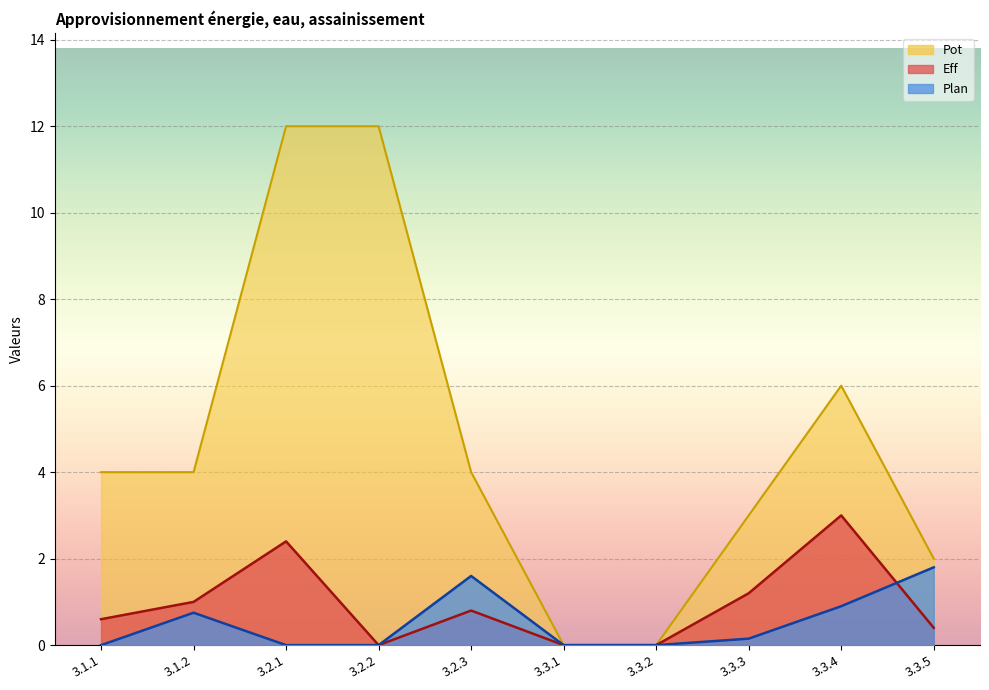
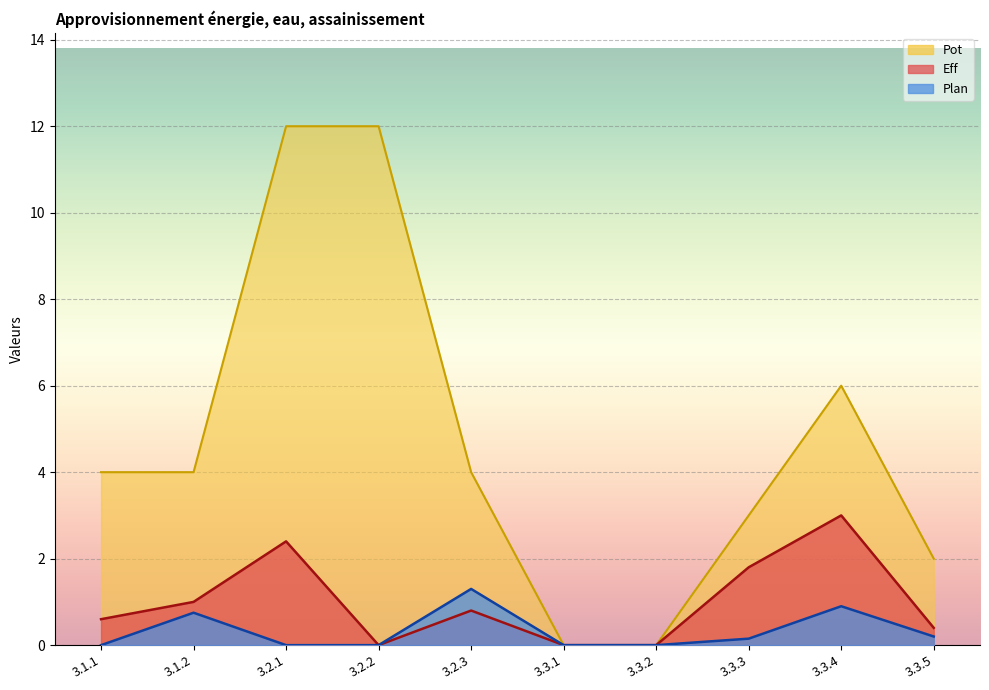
  {
    "Pot": {
      "3.1.1": 4.0,
      "3.1.2": 4.0,
      "3.2.1": 12.0,
      "3.2.2": 12.0,
      "3.2.3": 4.0,
      "3.3.3": 3.0,
      "3.3.4": 6.0,
      "3.3.5": 2.0
    },
    "Eff": {
      "3.1.1": 0.6,
      "3.1.2": 1.0,
      "3.2.1": 2.4,
      "3.2.3": 0.8,
-     "3.3.3": 1.2,
+     "3.3.3": 1.8,
      "3.3.4": 3.0,
      "3.3.5": 0.4
    },
    "Plan": {
      "3.1.1": 0.0,
      "3.1.2": 0.8,
      "3.2.1": 0.0,
-     "3.2.3": 1.6,
+     "3.2.3": 1.3,
      "3.3.3": 0.2,
      "3.3.4": 0.9,
-     "3.3.5": 1.8
+     "3.3.5": 0.2
    }
  }
